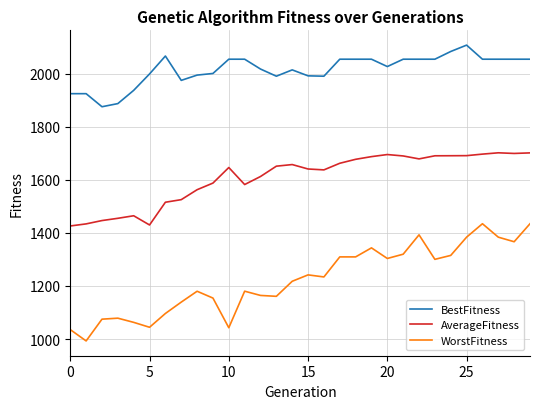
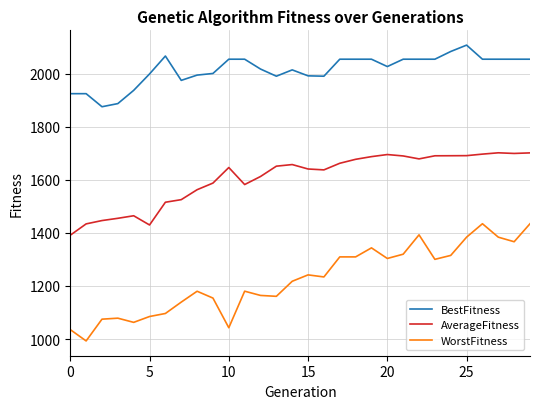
  {
    "BestFitness": {
      "0": 1920,
      "5": 2000,
      "10": 2050,
      "15": 1990,
      "20": 2030,
      "25": 2110
    },
    "AverageFitness": {
-     "0": 1430,
+     "0": 1390,
      "5": 1430,
      "10": 1650,
      "15": 1640,
      "20": 1690,
      "25": 1690
    },
    "WorstFitness": {
      "0": 1040,
-     "5": 1040,
+     "5": 1080,
      "10": 1040,
      "15": 1240,
      "20": 1300,
      "25": 1380
    }
  }
